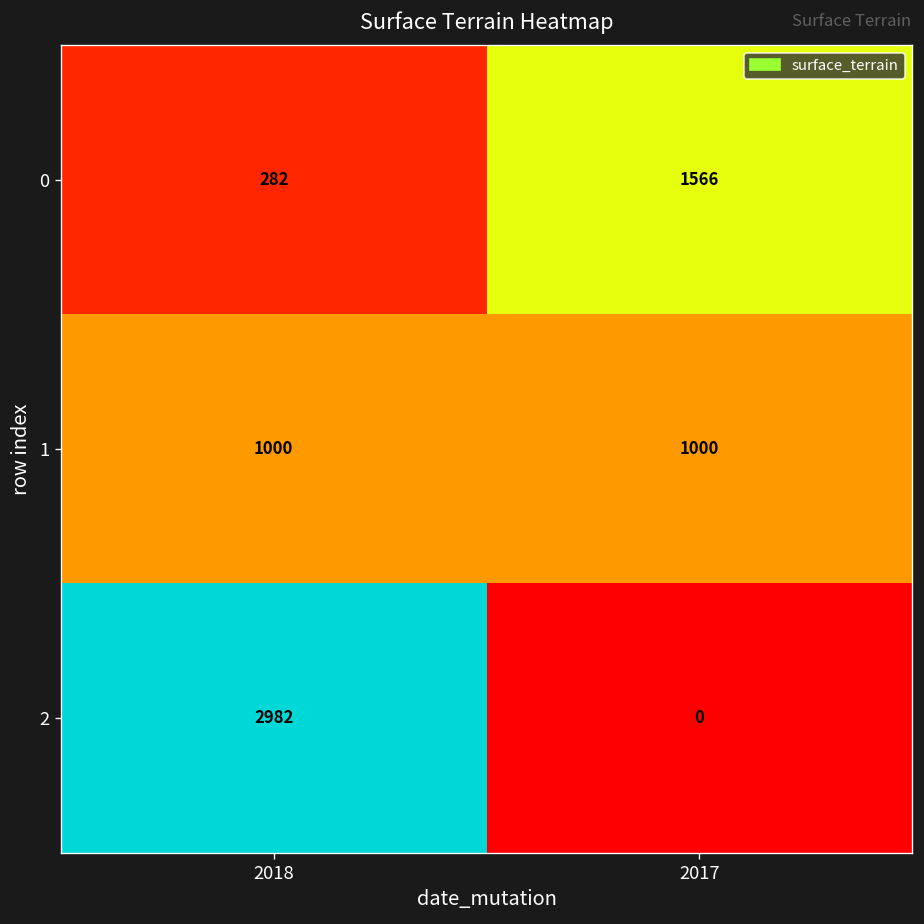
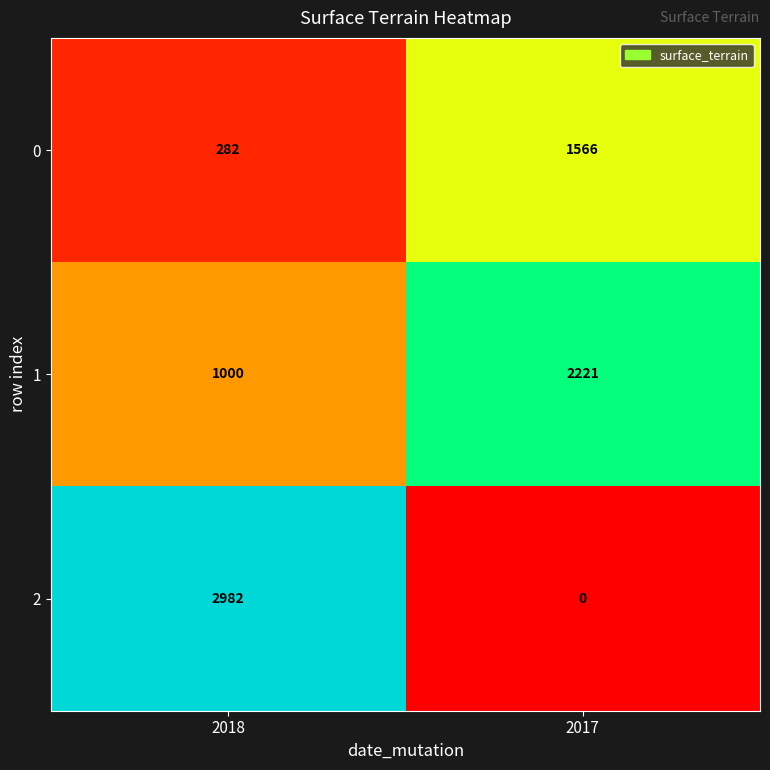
  {
    "0": {
      "2018": 282,
      "2017": 1566
    },
    "1": {
      "2018": 1000,
-     "2017": 1000
+     "2017": 2221
    },
    "2": {
      "2018": 2982,
      "2017": 0
    }
  }
